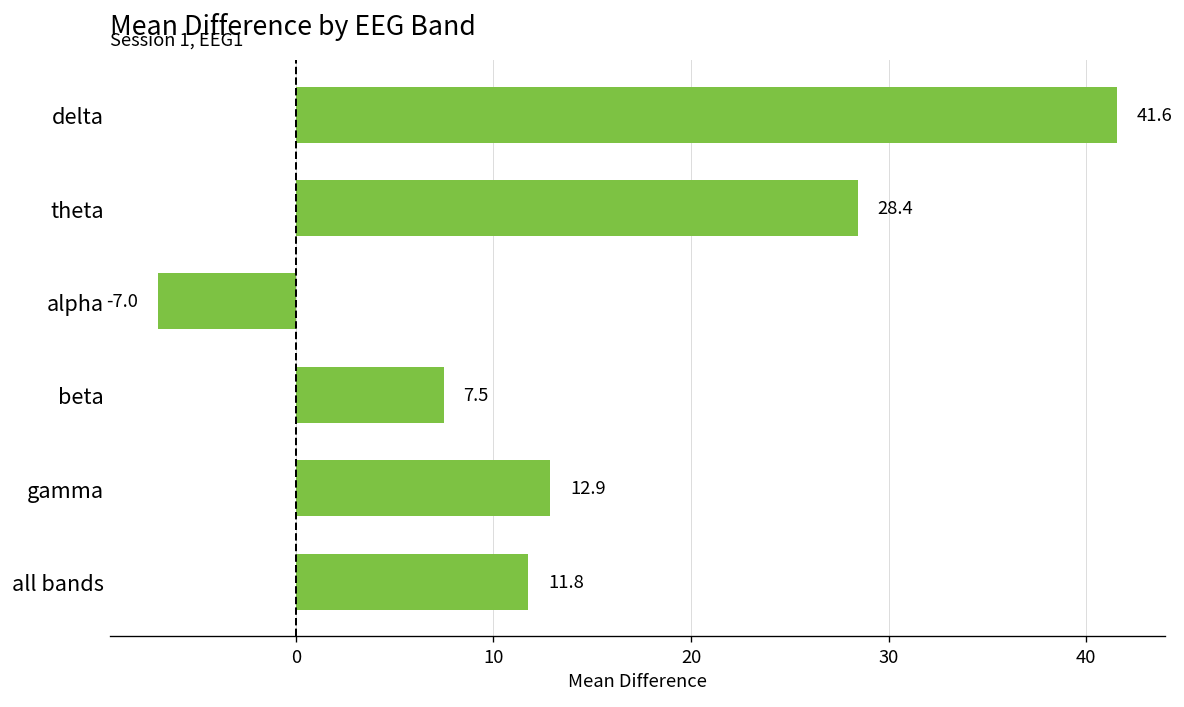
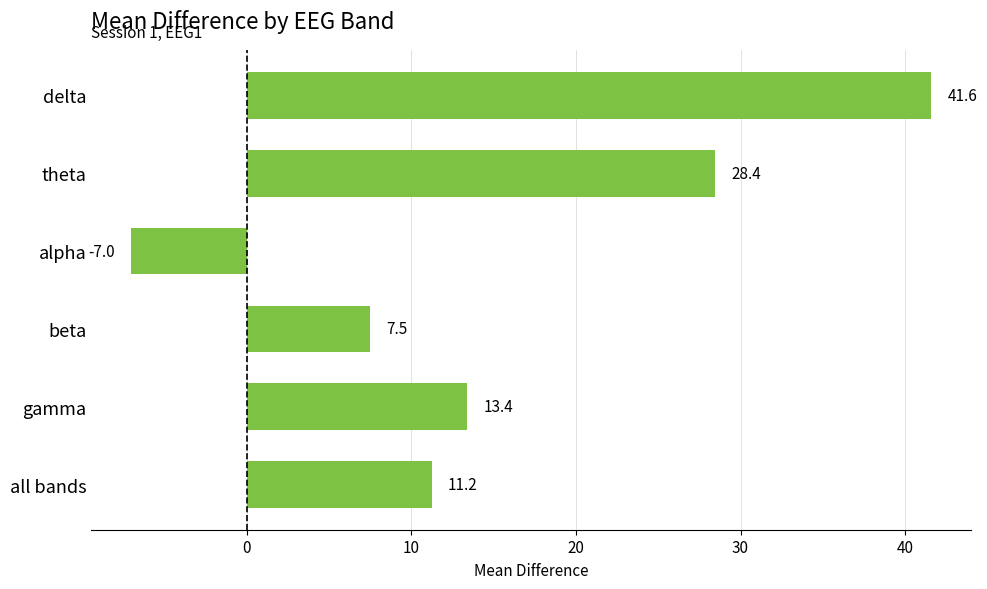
  {
    "delta": 41.6,
    "theta": 28.4,
    "alpha": -7.0,
    "beta": 7.5,
-   "gamma": 12.9,
-   "all bands": 11.8
+   "gamma": 13.4,
+   "all bands": 11.2
  }
